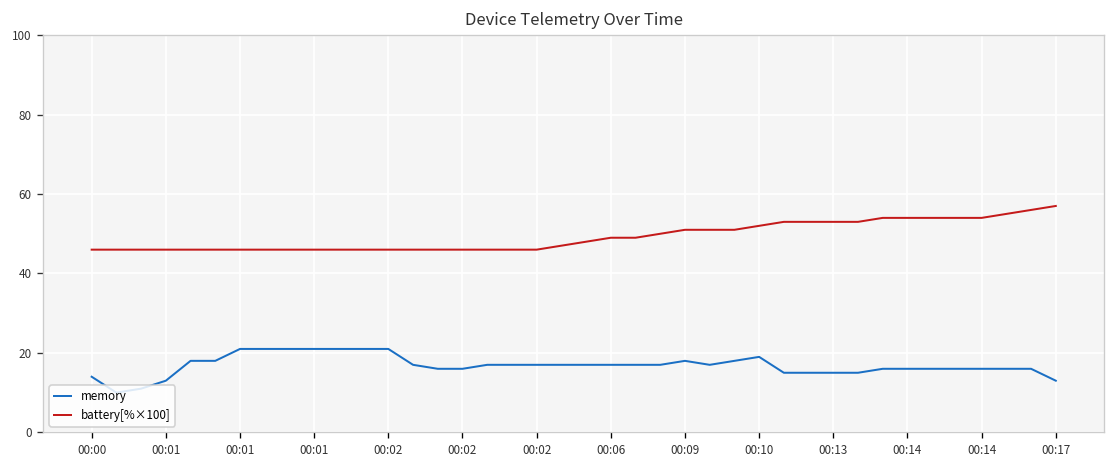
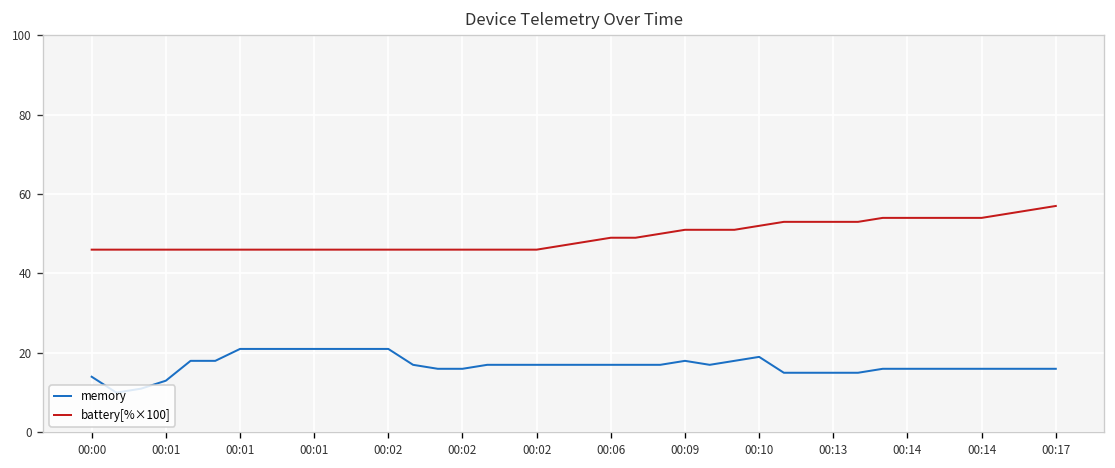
  {
    "memory": {
      "00:00": 14,
-     "00:17": 13
+     "00:17": 16
    },
    "battery[%×100]": {
      "00:00": 46,
      "00:17": 57
    }
  }
